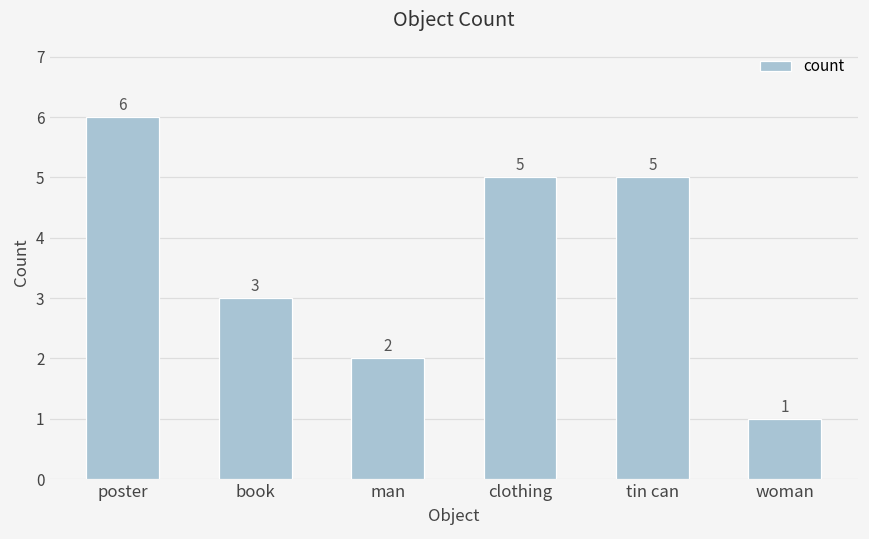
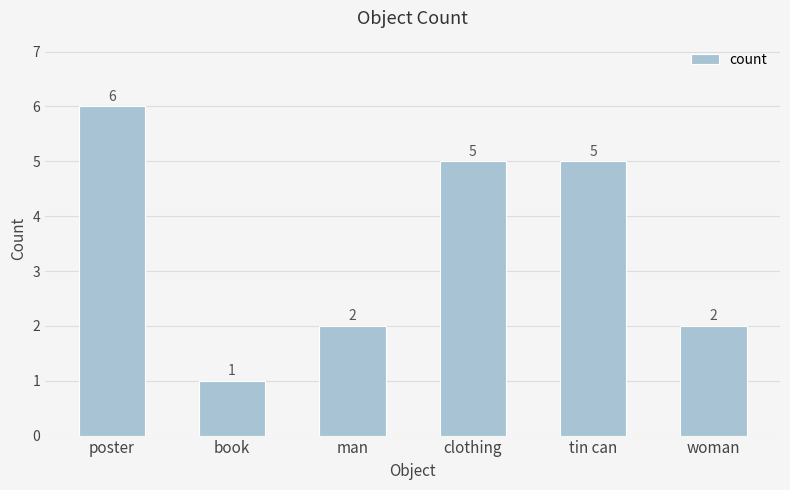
  {
    "poster": 6,
-   "book": 3,
+   "book": 1,
    "man": 2,
    "clothing": 5,
    "tin can": 5,
-   "woman": 1
+   "woman": 2
  }
